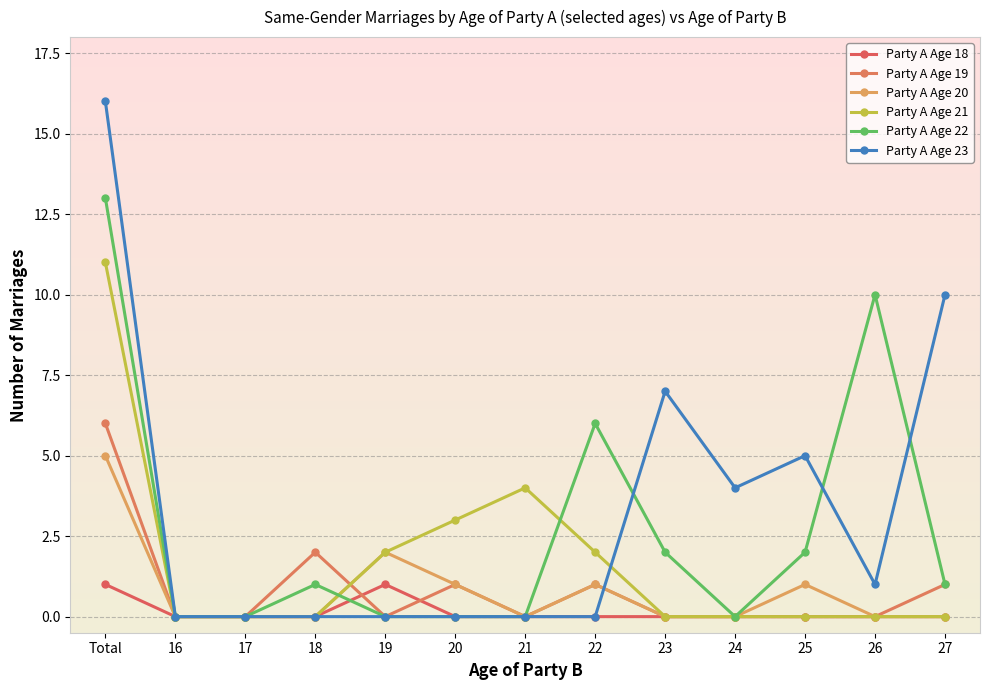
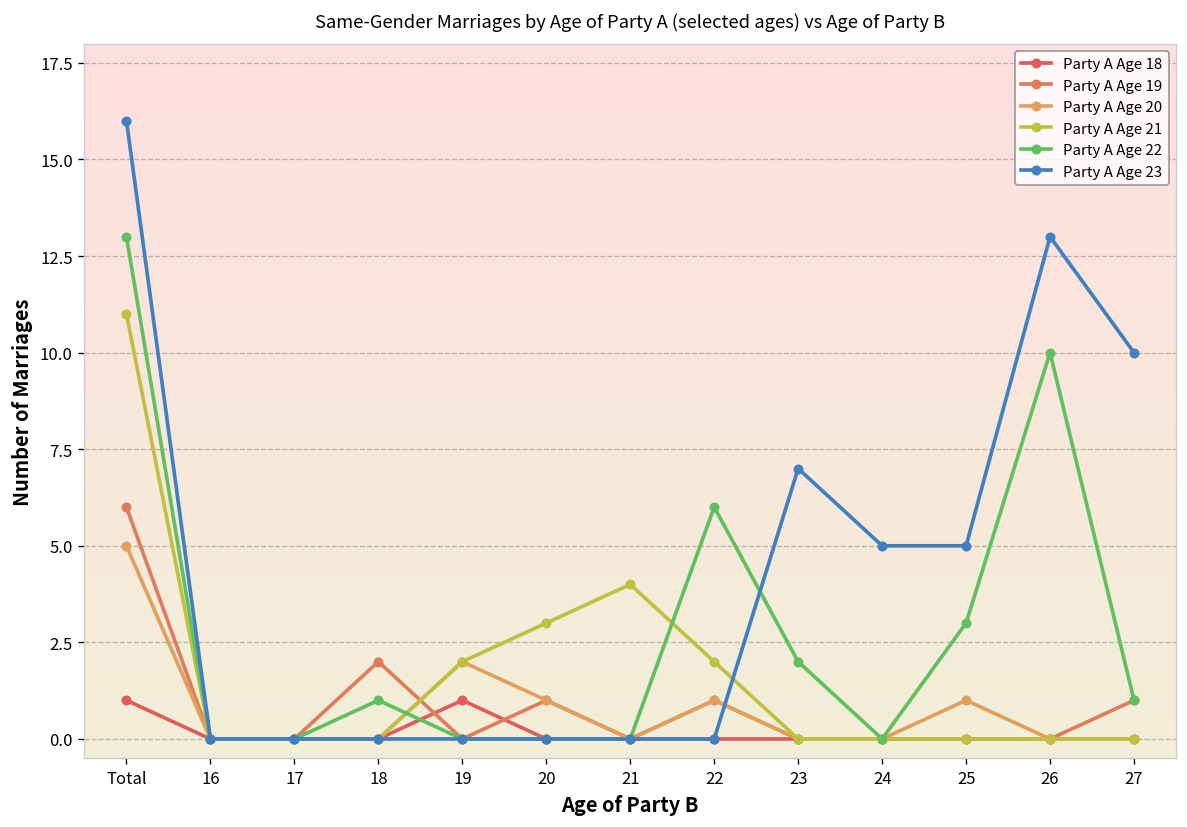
  {
    "Party A Age 22": {
      "Total": 13,
      "18": 1,
      "22": 6,
      "23": 2,
-     "25": 2,
+     "25": 3,
      "26": 10
    },
    "Party A Age 23": {
      "Total": 16,
      "23": 7,
-     "24": 4,
+     "24": 5,
      "25": 5,
-     "26": 1,
+     "26": 13,
      "27": 10
    }
  }
